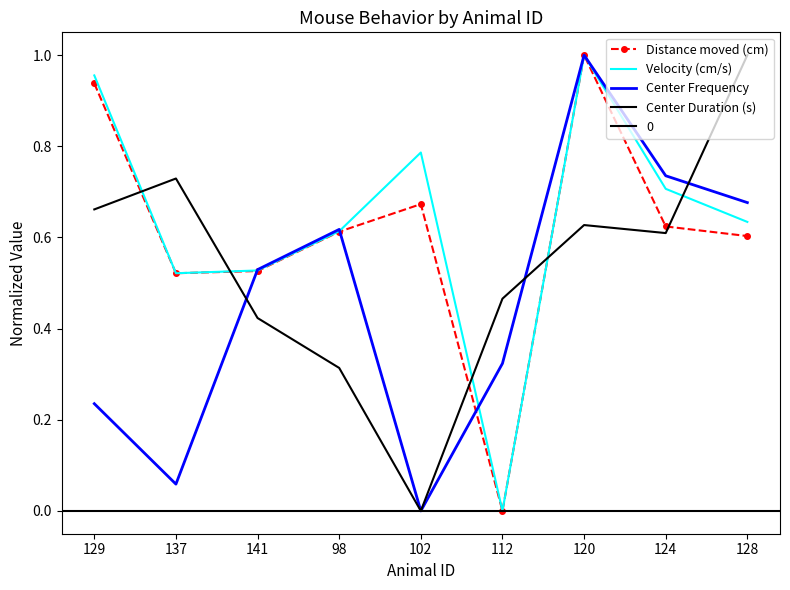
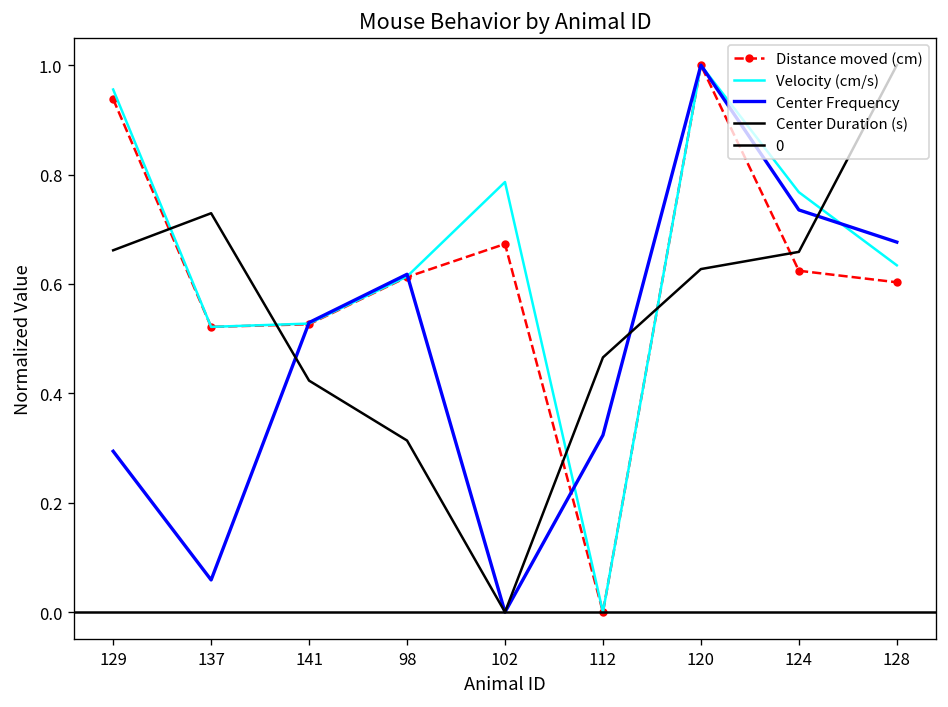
  {
    "Distance moved (cm)": {
      "129": 0.94,
      "102": 0.67,
      "124": 0.62,
      "128": 0.60
    },
    "Velocity (cm/s)": {
      "129": 0.96,
      "102": 0.79,
-     "124": 0.71,
+     "124": 0.77,
      "128": 0.63
    },
    "Center Frequency": {
-     "129": 0.24,
+     "129": 0.29,
      "137": 0.06,
      "112": 0.32,
      "124": 0.74,
      "128": 0.68
    },
    "Center Duration (s)": {
      "129": 0.66,
      "137": 0.73,
      "141": 0.42,
      "98": 0.31,
      "112": 0.47,
      "120": 0.63,
-     "124": 0.61
+     "124": 0.66
    }
  }
